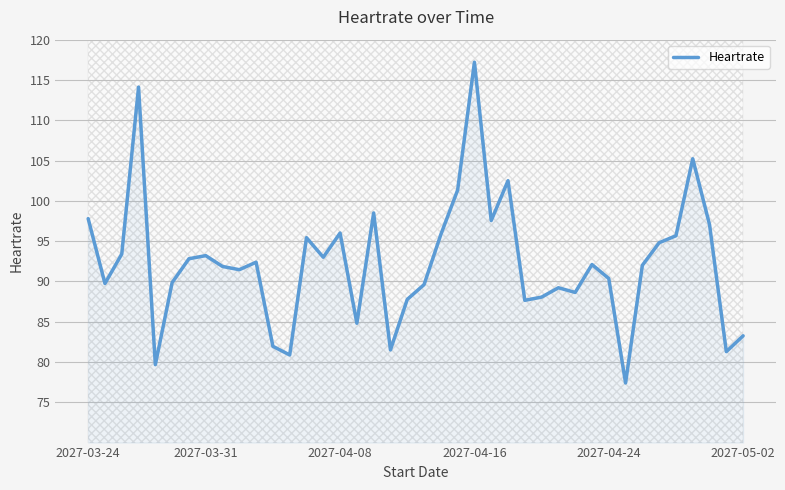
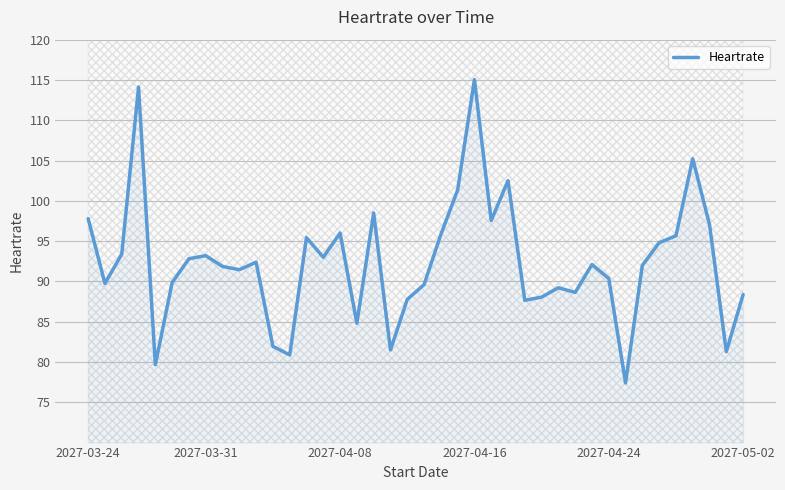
  {
    "Heartrate": {
      "2027-03-24": 98,
      "2027-03-31": 93,
      "2027-04-08": 96,
-     "2027-04-16": 117,
+     "2027-04-16": 115,
      "2027-04-24": 90,
-     "2027-05-02": 83
+     "2027-05-02": 88
    }
  }
